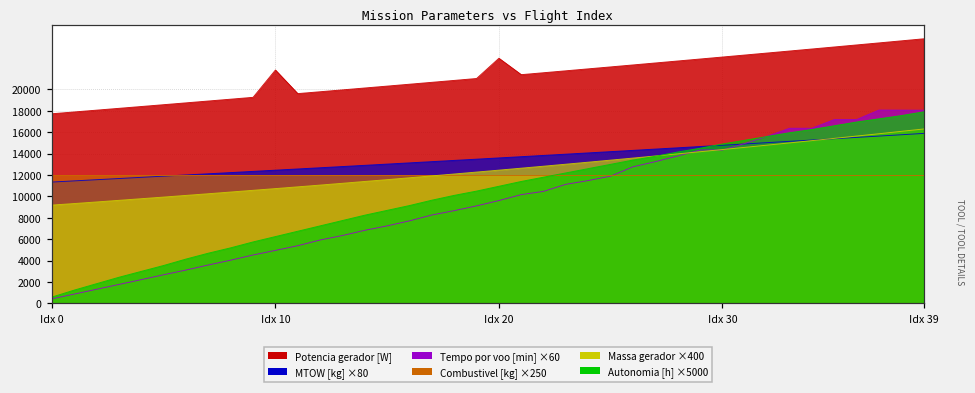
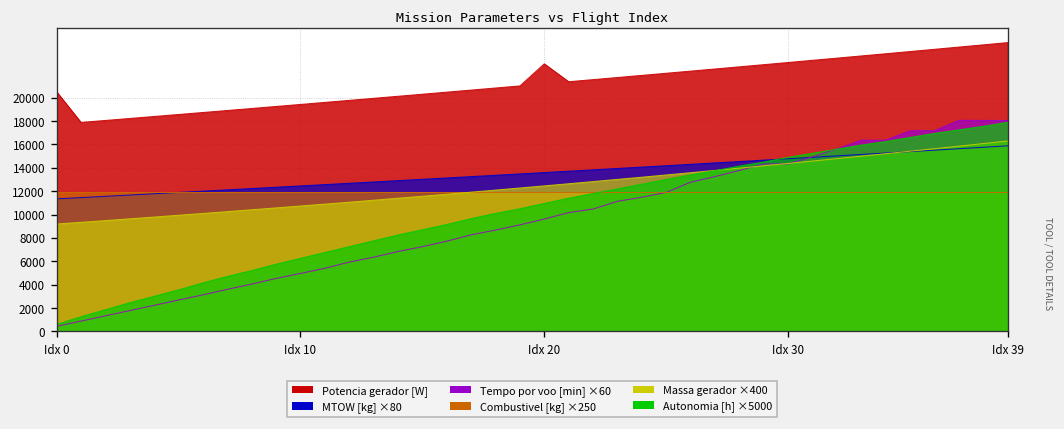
  {
    "Potencia gerador [W]": {
-     "Idx 0": 18000,
-     "Idx 10": 22000,
+     "Idx 0": 21000,
+     "Idx 10": 19000,
      "Idx 20": 23000,
      "Idx 30": 23000,
      "Idx 39": 25000
    }
  }
